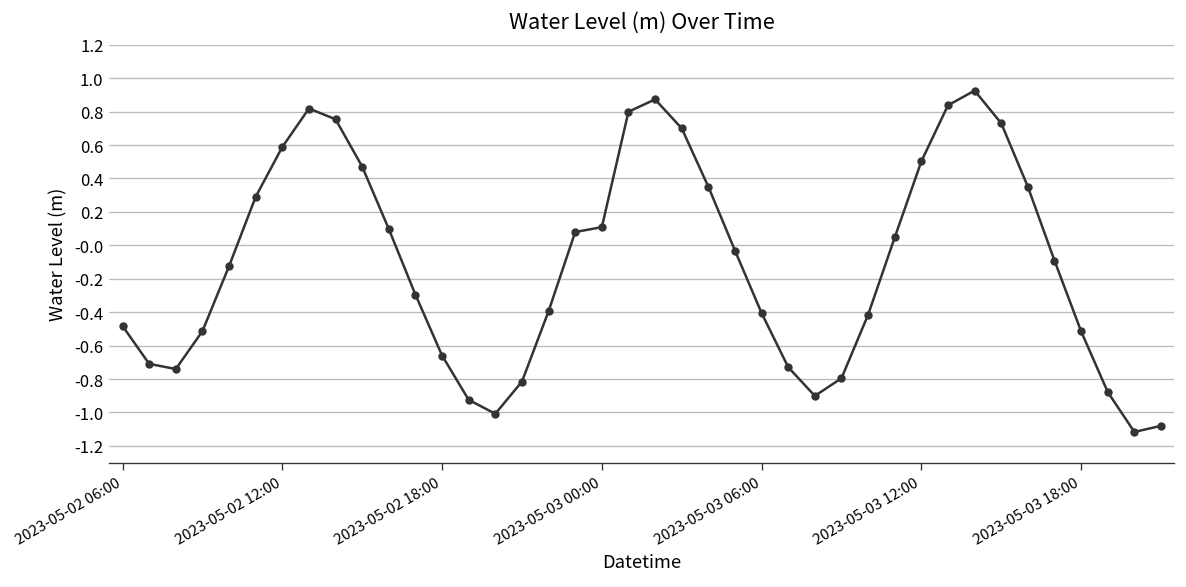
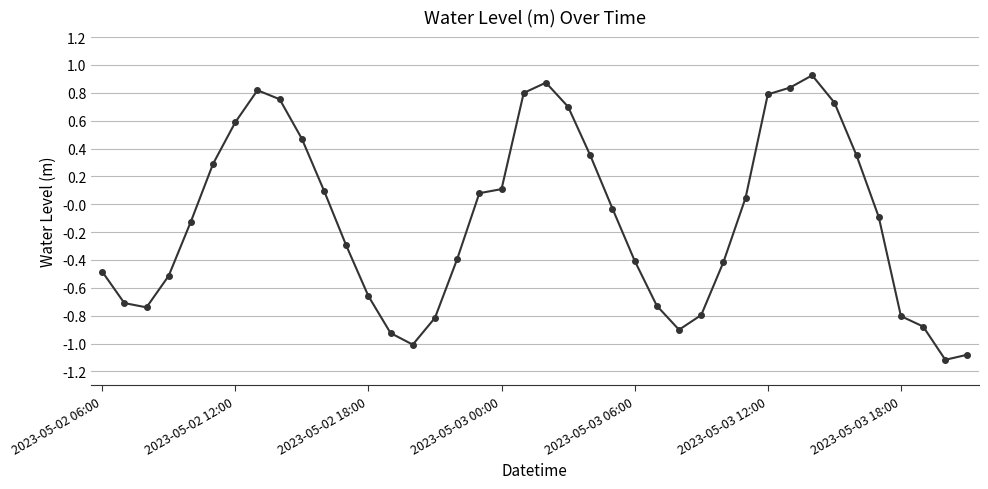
  {
    "2023-05-02 06:00": -0.48,
    "2023-05-02 12:00": 0.59,
    "2023-05-02 18:00": -0.66,
    "2023-05-03 00:00": 0.11,
    "2023-05-03 06:00": -0.41,
-   "2023-05-03 12:00": 0.50,
-   "2023-05-03 18:00": -0.51
+   "2023-05-03 12:00": 0.79,
+   "2023-05-03 18:00": -0.80
  }
